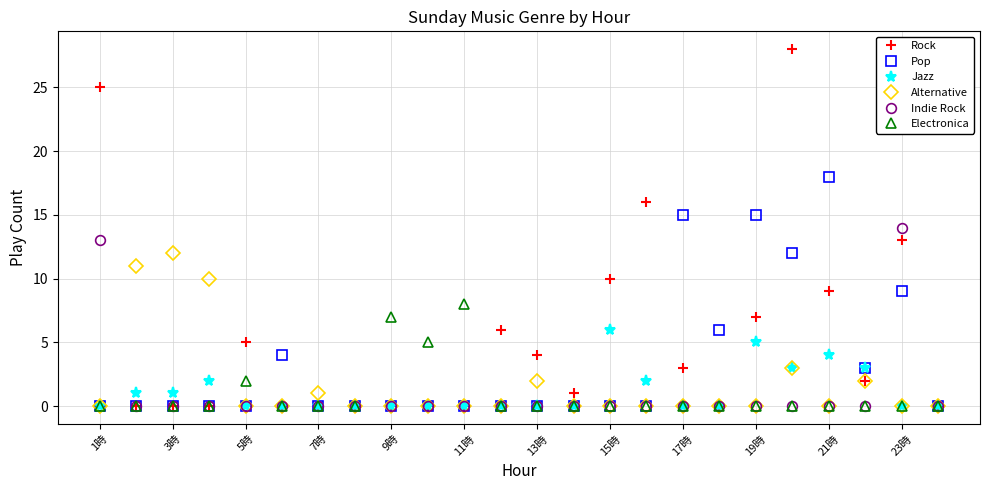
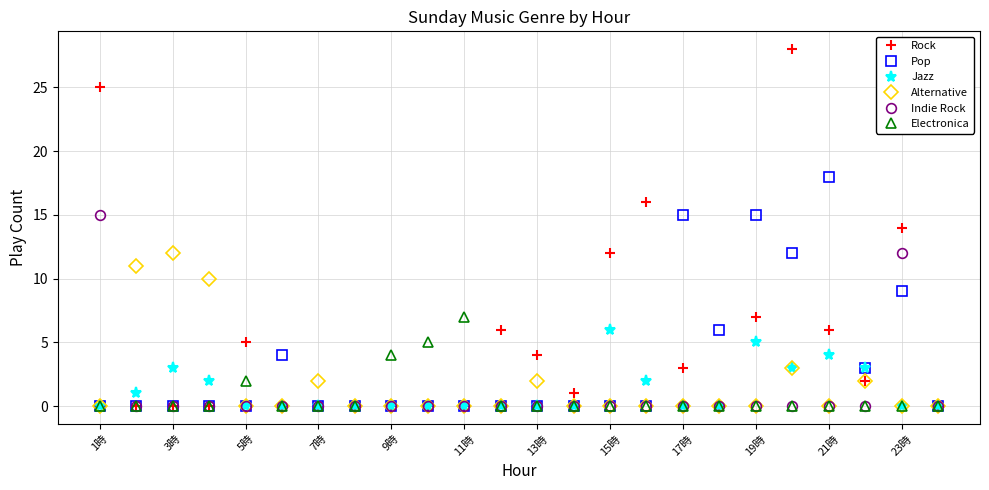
  {
    "Rock": {
      "1時": 25,
      "5時": 5,
      "13時": 4,
-     "15時": 10,
+     "15時": 12,
      "17時": 3,
      "19時": 7,
-     "21時": 9,
-     "23時": 13
+     "21時": 6,
+     "23時": 14
    },
    "Pop": {
      "17時": 15,
      "19時": 15,
      "21時": 18,
      "23時": 9
    },
    "Jazz": {
-     "3時": 1,
+     "3時": 3,
      "15時": 6,
      "19時": 5,
      "21時": 4
    },
    "Alternative": {
      "3時": 12,
-     "7時": 1,
+     "7時": 2,
      "13時": 2
    },
    "Indie Rock": {
-     "1時": 13,
-     "23時": 14
+     "1時": 15,
+     "23時": 12
    },
    "Electronica": {
      "5時": 2,
-     "9時": 7,
-     "11時": 8
+     "9時": 4,
+     "11時": 7
    }
  }
